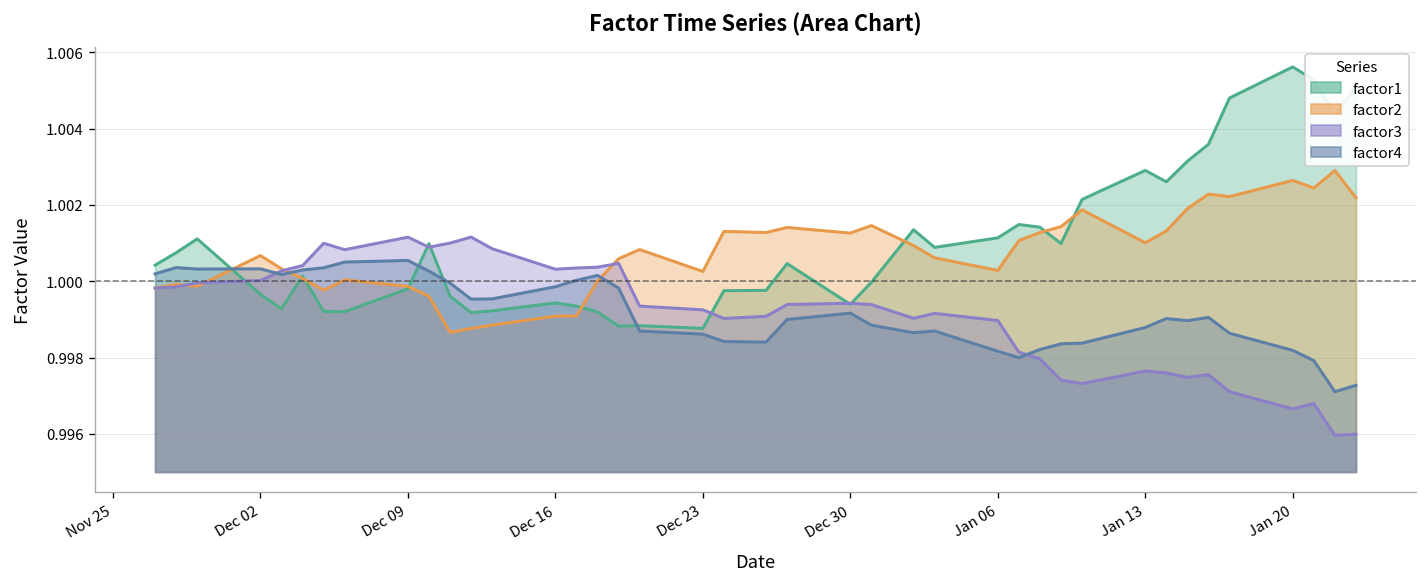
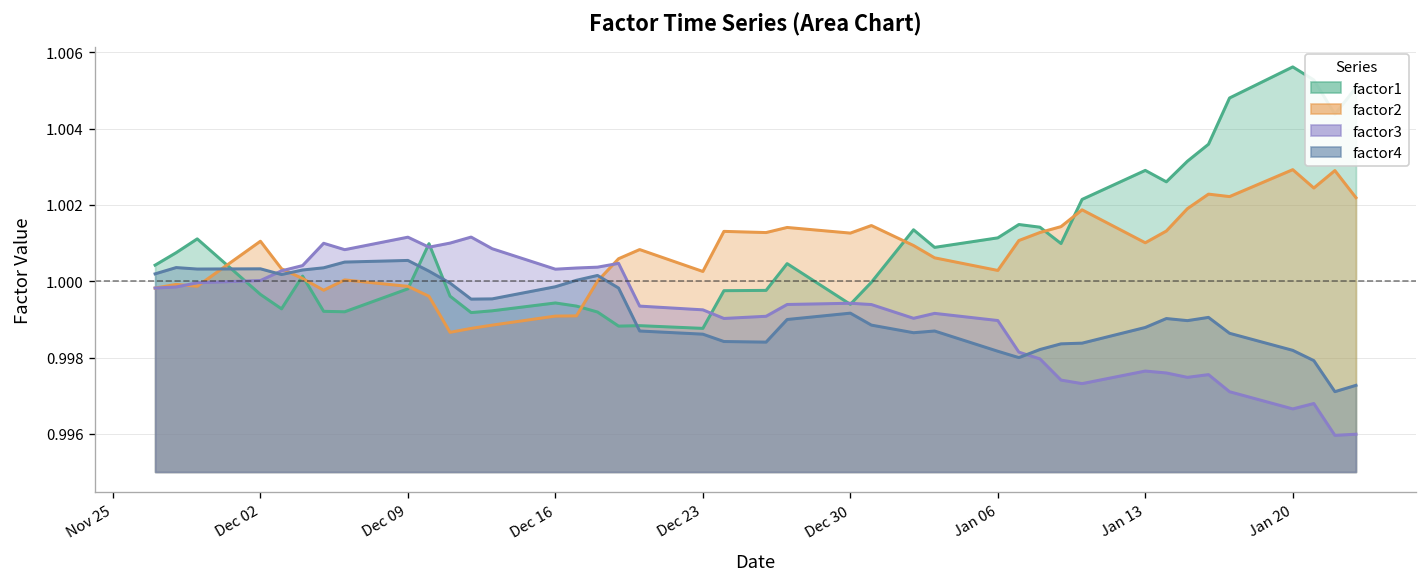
  {
    "factor2": {
-     "Dec 02": 1.0007,
+     "Dec 02": 1.0010,
      "Dec 16": 0.9991,
      "Dec 23": 1.0003,
      "Dec 30": 1.0013,
      "Jan 06": 1.0003,
      "Jan 13": 1.0010,
-     "Jan 20": 1.0026
+     "Jan 20": 1.0029
    }
  }
